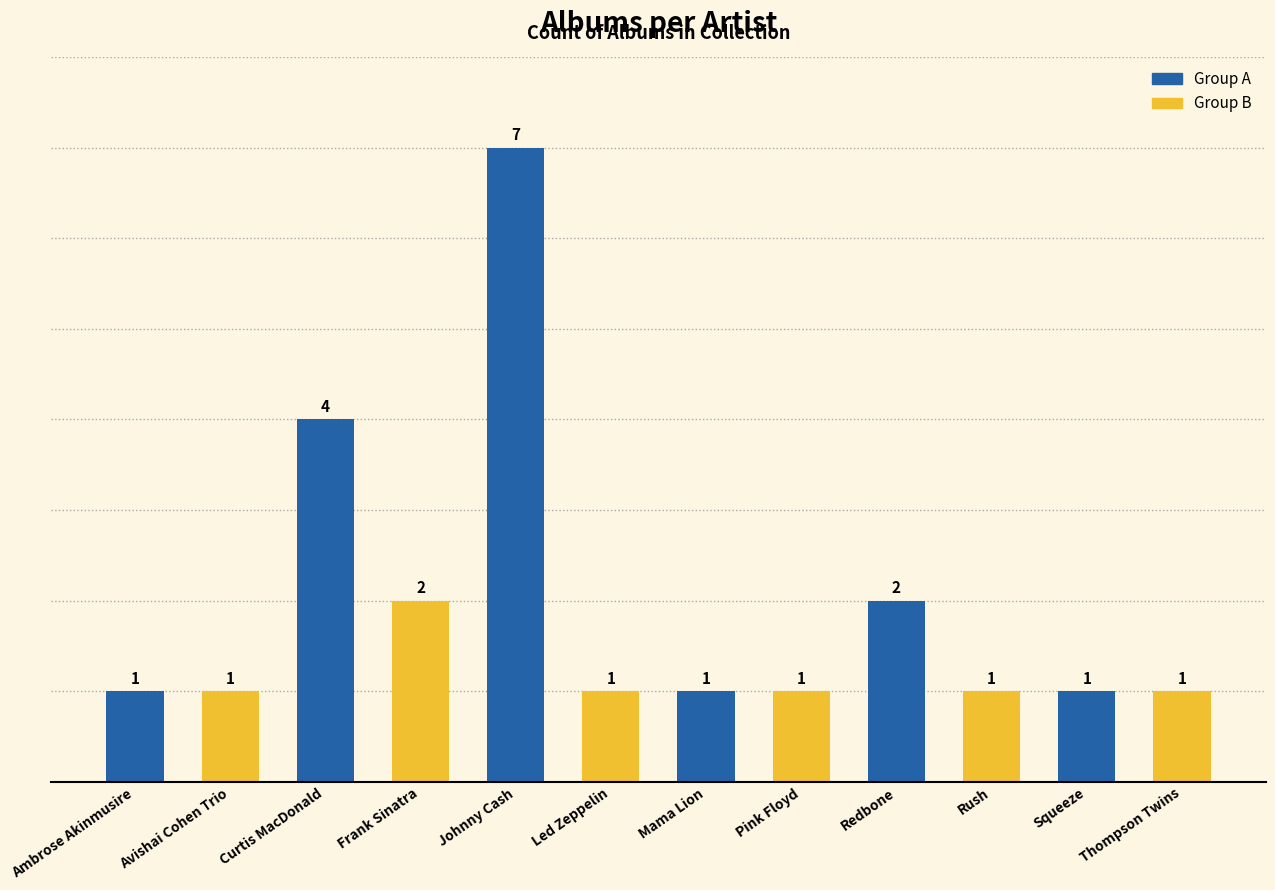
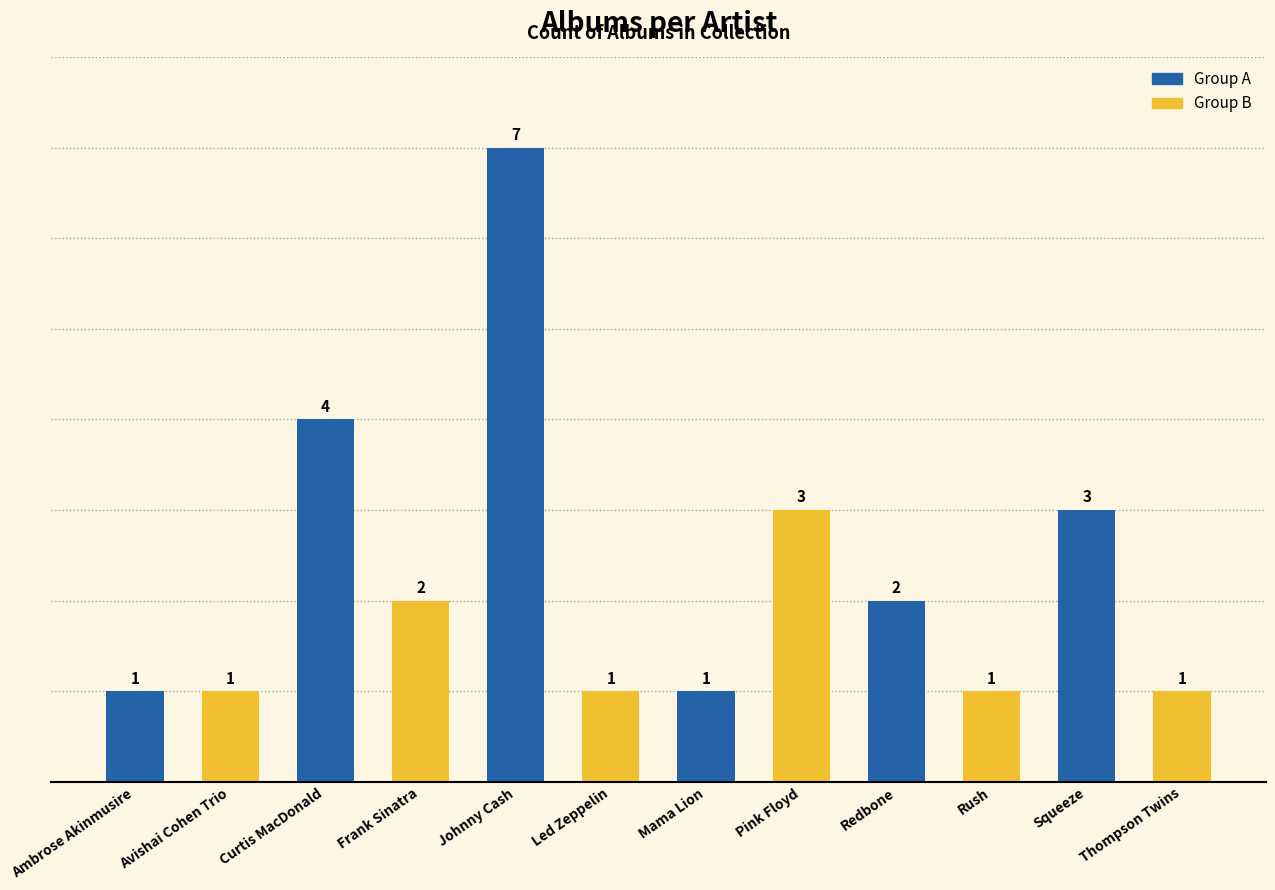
  {
    "Ambrose Akinmusire": 1,
    "Avishai Cohen Trio": 1,
    "Curtis MacDonald": 4,
    "Frank Sinatra": 2,
    "Johnny Cash": 7,
    "Led Zeppelin": 1,
    "Mama Lion": 1,
-   "Pink Floyd": 1,
+   "Pink Floyd": 3,
    "Redbone": 2,
    "Rush": 1,
-   "Squeeze": 1,
+   "Squeeze": 3,
    "Thompson Twins": 1
  }
